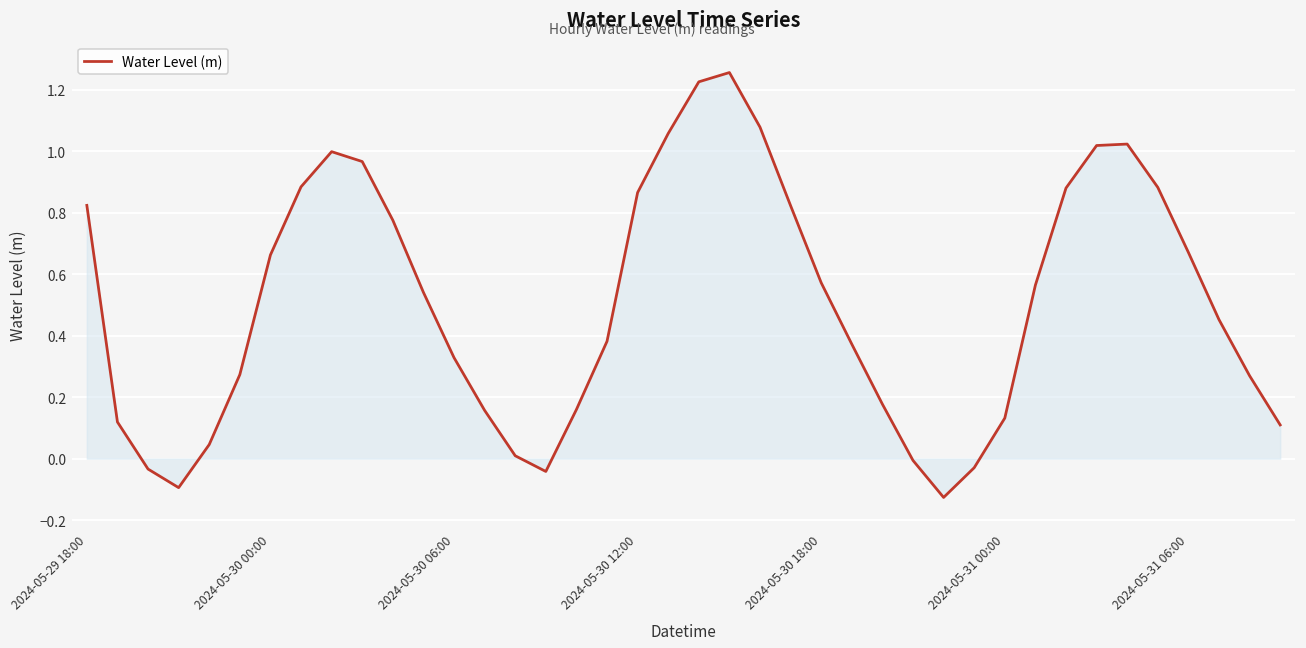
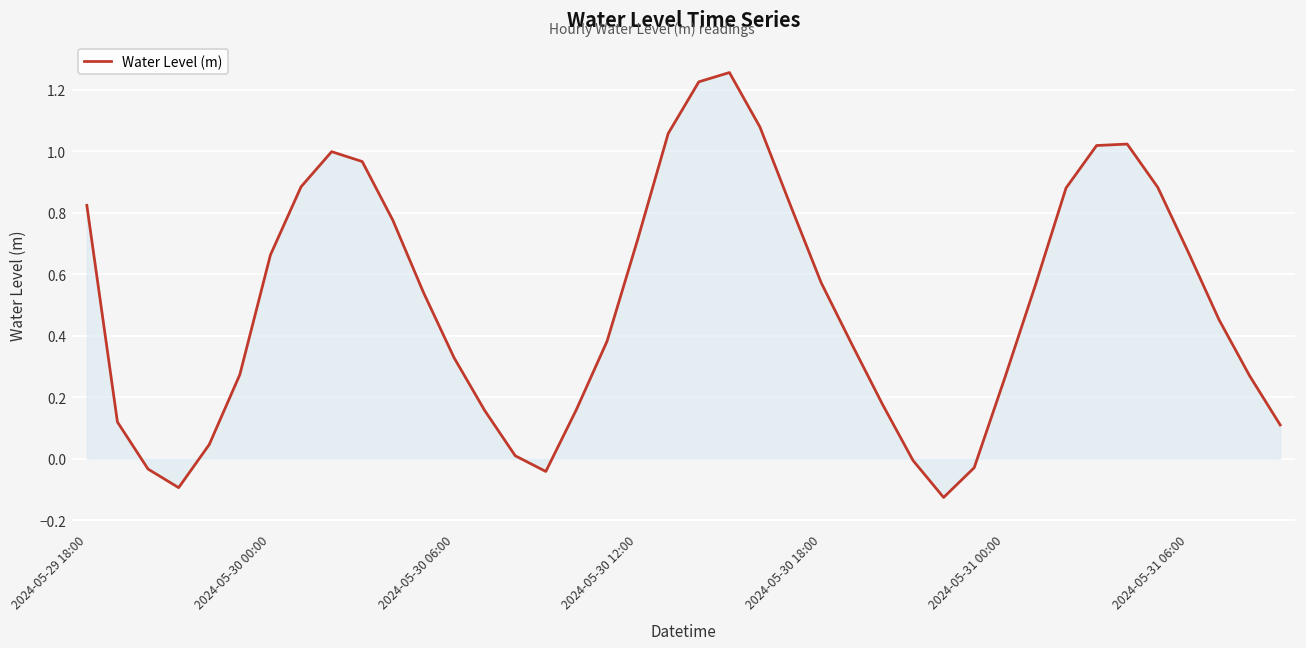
  {
    "Water Level (m)": {
-     "2024-05-30 12:00": 0.87,
-     "2024-05-31 00:00": 0.13
+     "2024-05-30 12:00": 0.71,
+     "2024-05-31 00:00": 0.26
    }
  }
